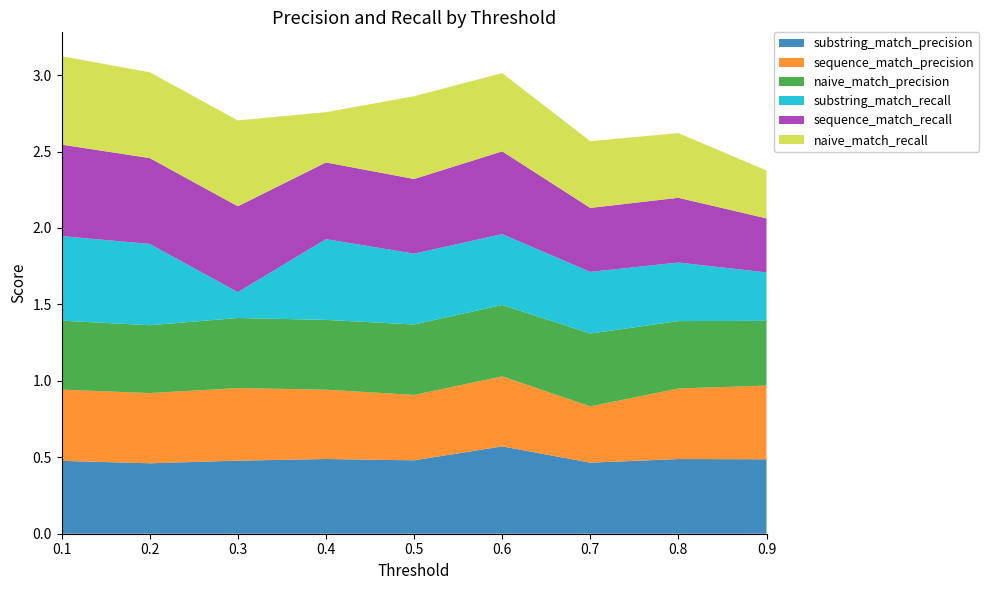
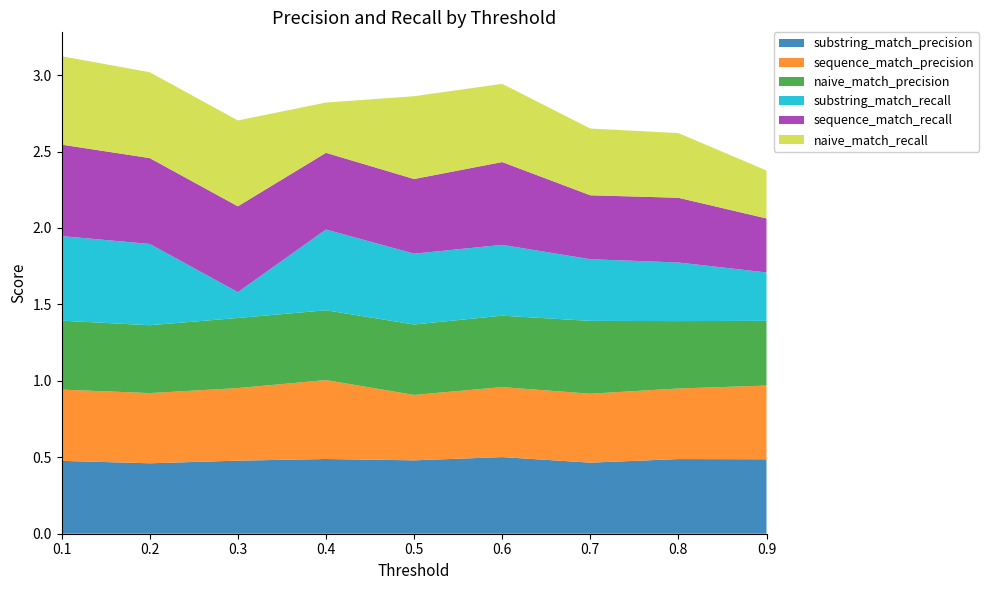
  {
    "substring_match_precision": {
      "0.1": 0.48,
      "0.2": 0.46,
      "0.3": 0.48,
      "0.4": 0.49,
      "0.5": 0.48,
-     "0.6": 0.57,
+     "0.6": 0.50,
      "0.7": 0.46,
      "0.8": 0.49,
      "0.9": 0.49
    },
    "sequence_match_precision": {
      "0.1": 0.47,
      "0.2": 0.46,
      "0.3": 0.47,
-     "0.4": 0.45,
+     "0.4": 0.52,
      "0.5": 0.43,
      "0.6": 0.46,
-     "0.7": 0.37,
+     "0.7": 0.45,
      "0.8": 0.46,
      "0.9": 0.48
    },
    "naive_match_precision": {
      "0.1": 0.45,
      "0.2": 0.44,
      "0.3": 0.46,
      "0.4": 0.46,
      "0.5": 0.46,
      "0.6": 0.47,
      "0.7": 0.48,
      "0.8": 0.44,
      "0.9": 0.42
    },
    "substring_match_recall": {
      "0.1": 0.55,
      "0.2": 0.53,
      "0.3": 0.17,
      "0.4": 0.53,
      "0.5": 0.46,
      "0.6": 0.46,
      "0.7": 0.40,
      "0.8": 0.38,
      "0.9": 0.32
    },
    "sequence_match_recall": {
      "0.1": 0.60,
      "0.2": 0.56,
      "0.3": 0.56,
      "0.4": 0.50,
      "0.5": 0.49,
      "0.6": 0.54,
      "0.7": 0.42,
      "0.8": 0.42,
      "0.9": 0.35
    },
    "naive_match_recall": {
      "0.1": 0.58,
      "0.2": 0.56,
      "0.3": 0.56,
      "0.4": 0.33,
      "0.5": 0.54,
      "0.6": 0.51,
      "0.7": 0.44,
      "0.8": 0.42,
      "0.9": 0.31
    }
  }
